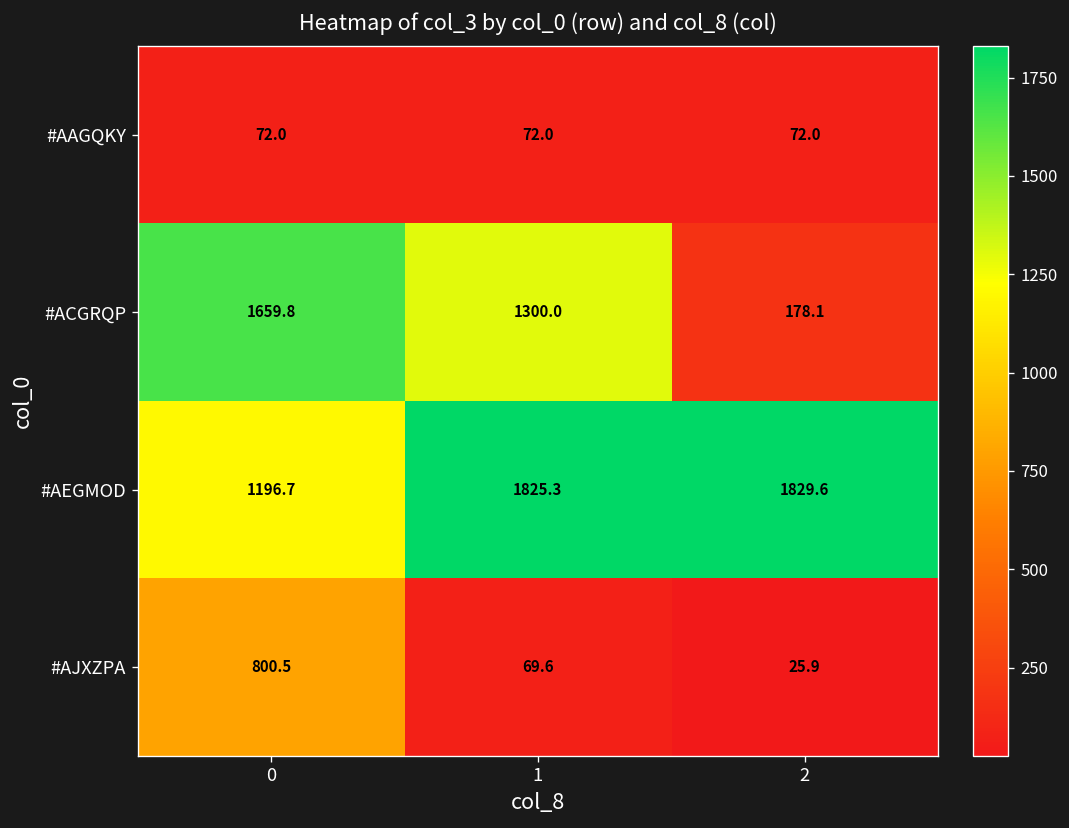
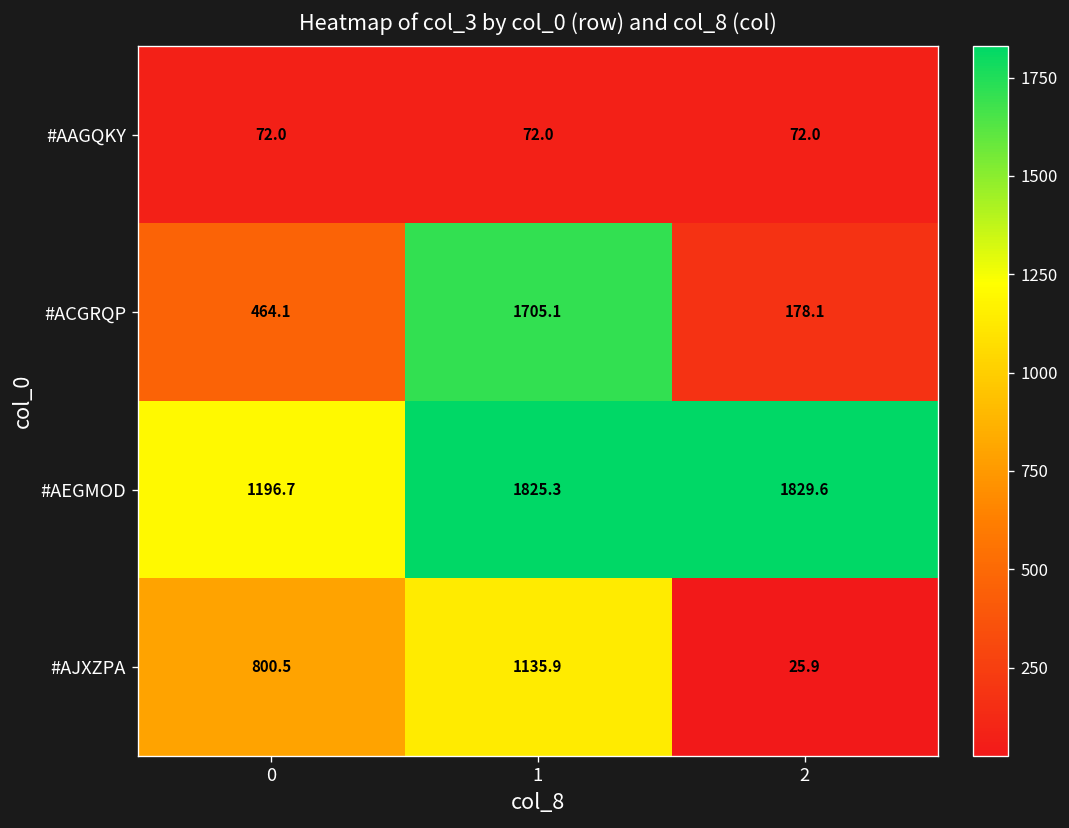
  {
    "#AAGQKY": {
      "0": 72.0,
      "1": 72.0,
      "2": 72.0
    },
    "#ACGRQP": {
-     "0": 1659.8,
-     "1": 1300.0,
+     "0": 464.1,
+     "1": 1705.1,
      "2": 178.1
    },
    "#AEGMOD": {
      "0": 1196.7,
      "1": 1825.3,
      "2": 1829.6
    },
    "#AJXZPA": {
      "0": 800.5,
-     "1": 69.6,
+     "1": 1135.9,
      "2": 25.9
    }
  }
